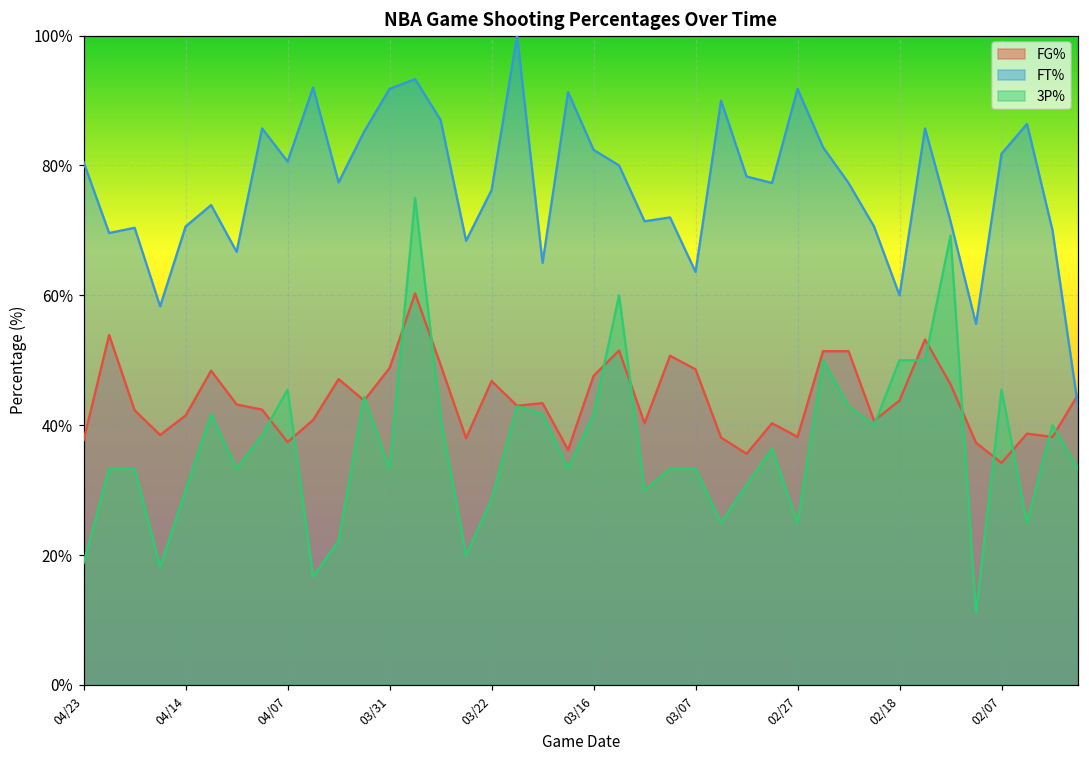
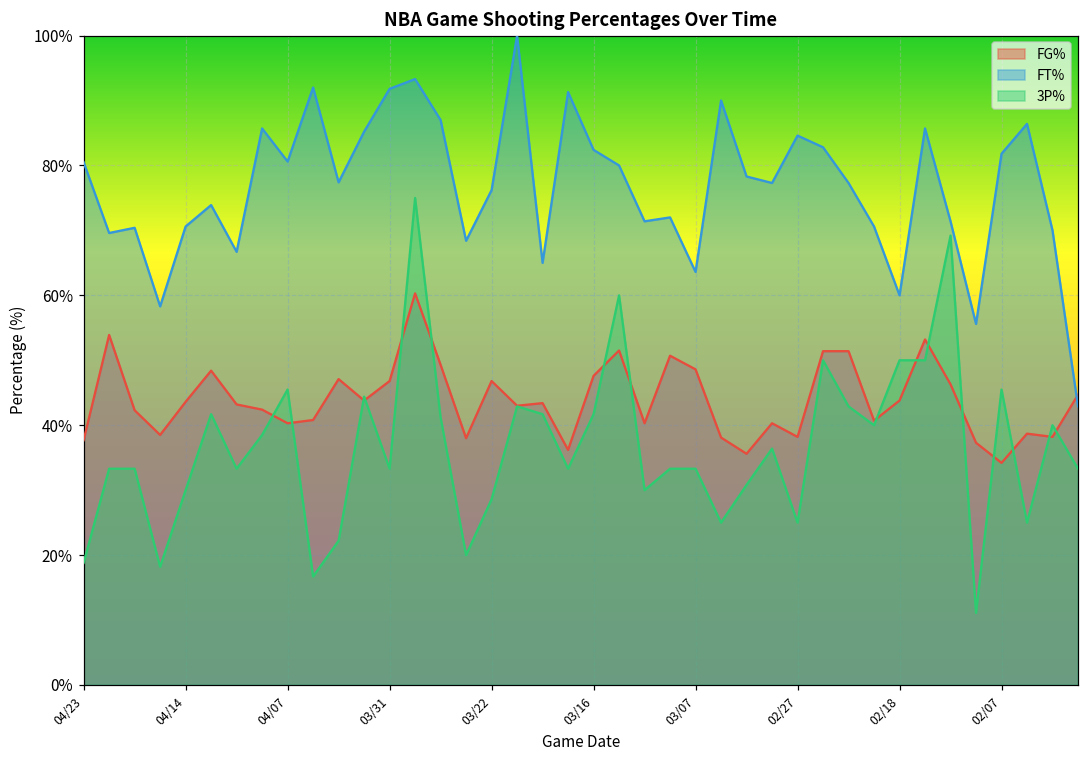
  {
    "FG%": {
      "04/23": "38%",
-     "04/14": "42%",
-     "04/07": "37%",
-     "03/31": "49%",
+     "04/14": "44%",
+     "04/07": "40%",
+     "03/31": "47%",
      "03/22": "47%",
      "03/16": "48%",
      "03/07": "49%",
      "02/27": "38%",
      "02/18": "44%",
      "02/07": "34%"
    },
    "FT%": {
      "04/23": "81%",
      "04/14": "71%",
      "04/07": "81%",
      "03/31": "92%",
      "03/22": "76%",
      "03/16": "82%",
      "03/07": "64%",
-     "02/27": "92%",
+     "02/27": "85%",
      "02/18": "60%",
      "02/07": "82%"
    },
    "3P%": {
      "04/23": "19%",
      "04/14": "30%",
      "04/07": "46%",
      "03/31": "33%",
      "03/22": "29%",
      "03/16": "42%",
      "03/07": "33%",
      "02/27": "25%",
      "02/18": "50%",
      "02/07": "46%"
    }
  }
